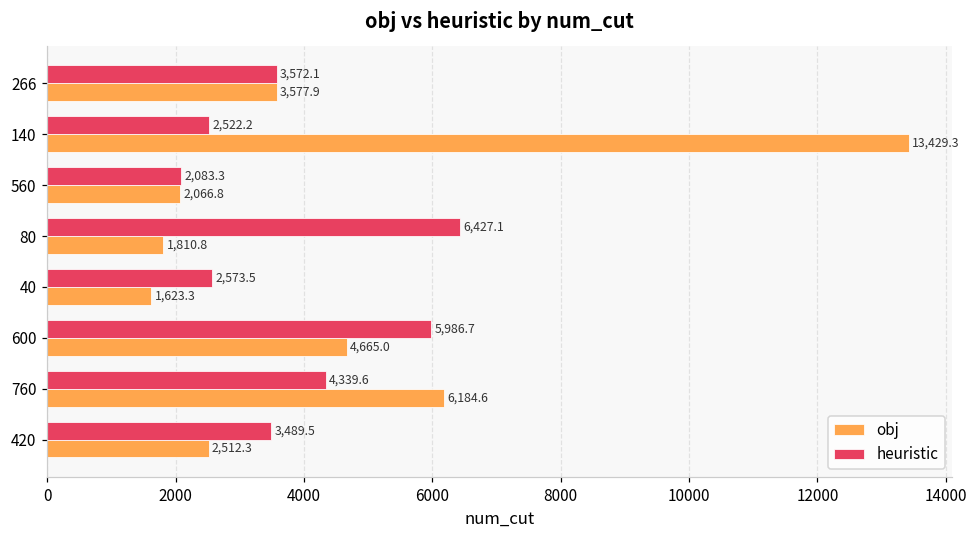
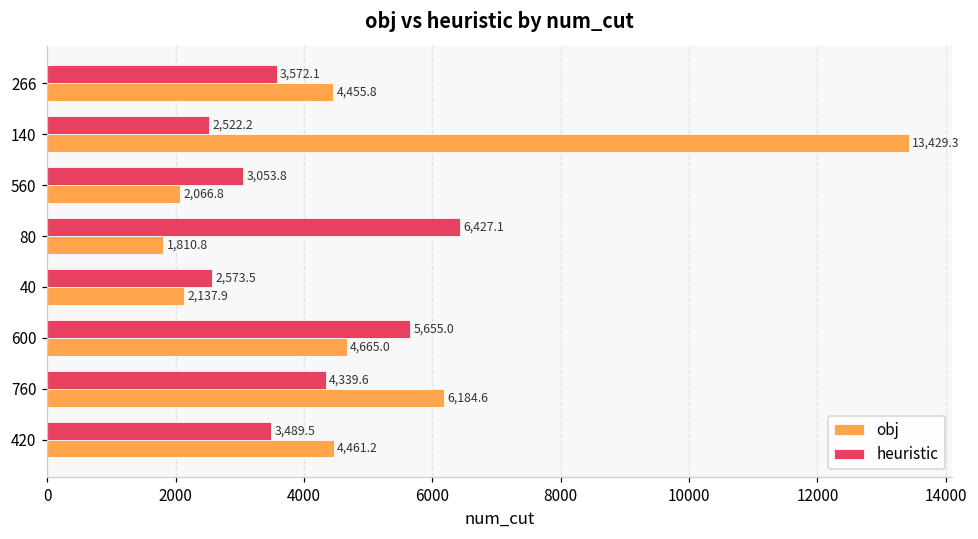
  {
    "obj": {
-     "266": "3,577.9",
+     "266": "4,455.8",
      "140": "13,429.3",
      "560": "2,066.8",
      "80": "1,810.8",
-     "40": "1,623.3",
+     "40": "2,137.9",
      "600": "4,665.0",
      "760": "6,184.6",
-     "420": "2,512.3"
+     "420": "4,461.2"
    },
    "heuristic": {
      "266": "3,572.1",
      "140": "2,522.2",
-     "560": "2,083.3",
+     "560": "3,053.8",
      "80": "6,427.1",
      "40": "2,573.5",
-     "600": "5,986.7",
+     "600": "5,655.0",
      "760": "4,339.6",
      "420": "3,489.5"
    }
  }
